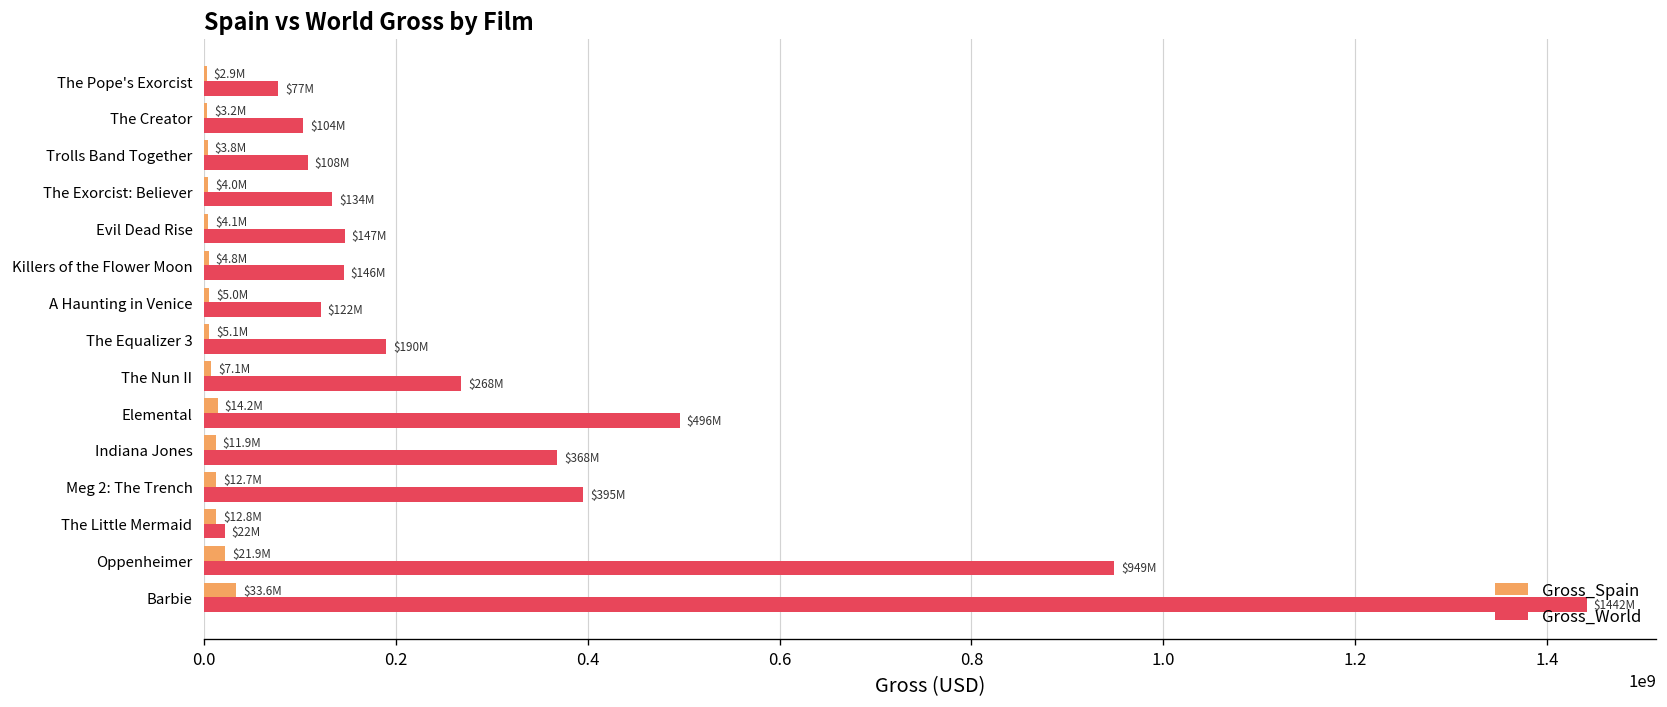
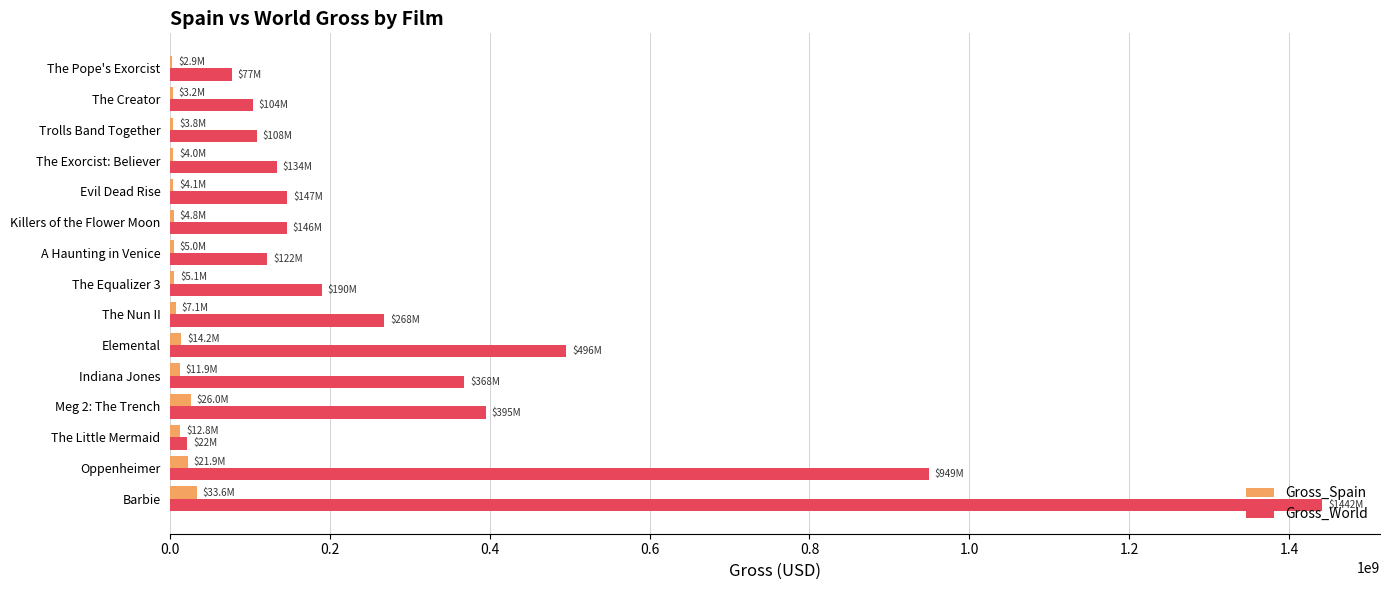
  {
    "Gross_Spain": {
      "The Pope's Exorcist": "$2.9M",
      "The Creator": "$3.2M",
      "Trolls Band Together": "$3.8M",
      "The Exorcist: Believer": "$4.0M",
      "Evil Dead Rise": "$4.1M",
      "Killers of the Flower Moon": "$4.8M",
      "A Haunting in Venice": "$5.0M",
      "The Equalizer 3": "$5.1M",
      "The Nun II": "$7.1M",
      "Elemental": "$14.2M",
      "Indiana Jones": "$11.9M",
-     "Meg 2: The Trench": "$12.7M",
+     "Meg 2: The Trench": "$26.0M",
      "The Little Mermaid": "$12.8M",
      "Oppenheimer": "$21.9M",
      "Barbie": "$33.6M"
    },
    "Gross_World": {
      "The Pope's Exorcist": "$77M",
      "The Creator": "$104M",
      "Trolls Band Together": "$108M",
      "The Exorcist: Believer": "$134M",
      "Evil Dead Rise": "$147M",
      "Killers of the Flower Moon": "$146M",
      "A Haunting in Venice": "$122M",
      "The Equalizer 3": "$190M",
      "The Nun II": "$268M",
      "Elemental": "$496M",
      "Indiana Jones": "$368M",
      "Meg 2: The Trench": "$395M",
      "The Little Mermaid": "$22M",
      "Oppenheimer": "$949M",
      "Barbie": "$1442M"
    }
  }
